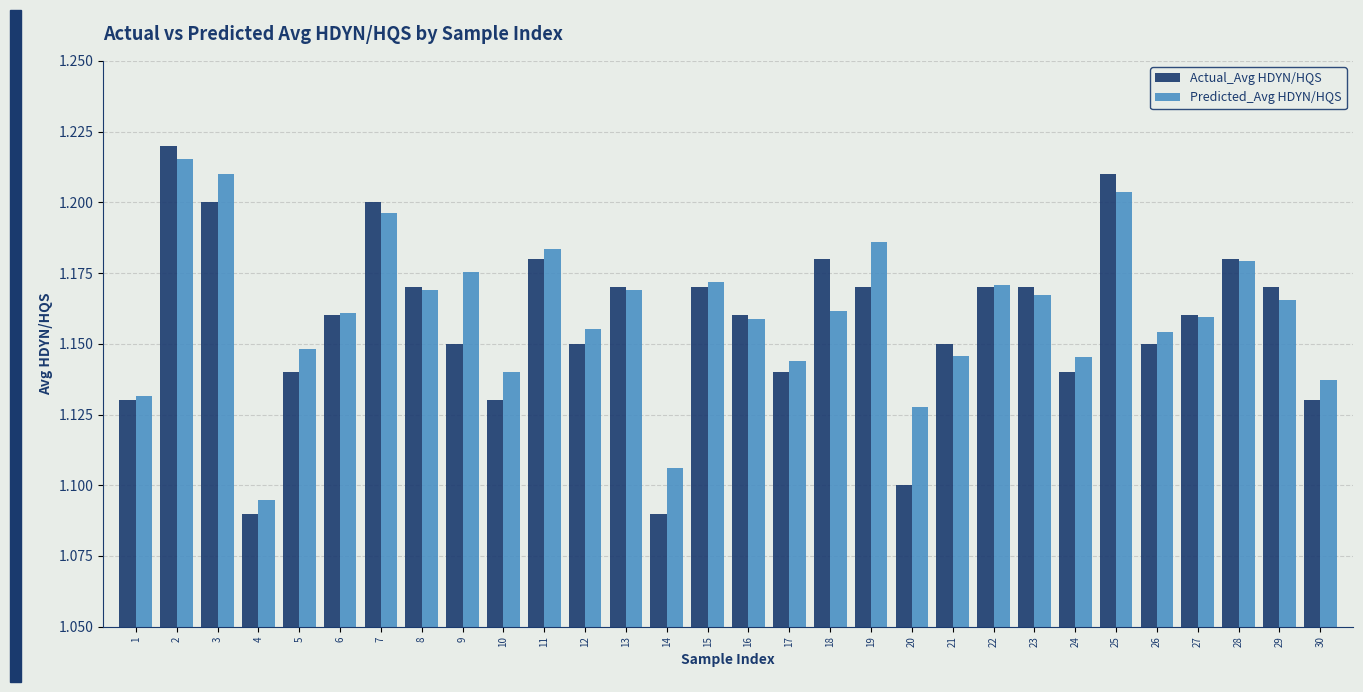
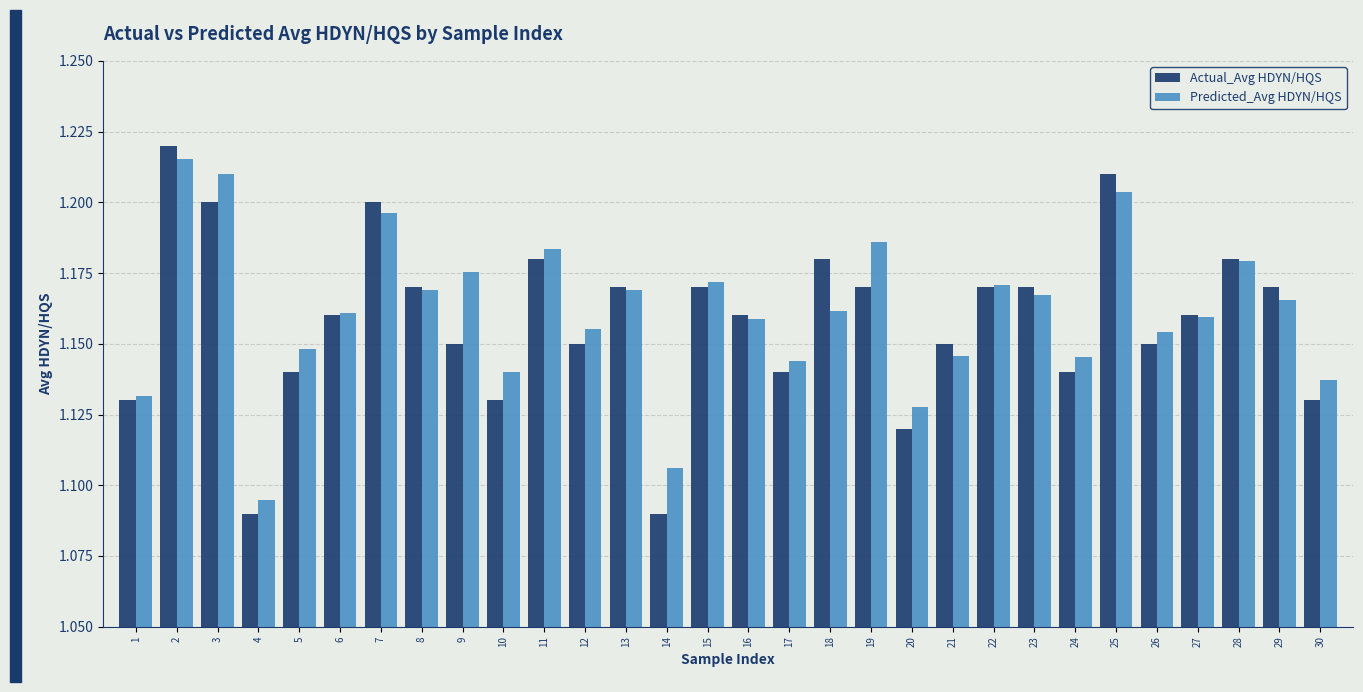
  {
    "Actual_Avg HDYN/HQS": {
      "1": 1.13,
      "2": 1.22,
      "3": 1.20,
      "4": 1.09,
      "5": 1.14,
      "6": 1.16,
      "7": 1.20,
      "8": 1.17,
      "9": 1.15,
      "10": 1.13,
      "11": 1.18,
      "12": 1.15,
      "13": 1.17,
      "14": 1.09,
      "15": 1.17,
      "16": 1.16,
      "17": 1.14,
      "18": 1.18,
      "19": 1.17,
-     "20": 1.10,
+     "20": 1.12,
      "21": 1.15,
      "22": 1.17,
      "23": 1.17,
      "24": 1.14,
      "25": 1.21,
      "26": 1.15,
      "27": 1.16,
      "28": 1.18,
      "29": 1.17,
      "30": 1.13
    },
    "Predicted_Avg HDYN/HQS": {
      "1": 1.131,
      "2": 1.215,
      "3": 1.21,
      "4": 1.095,
      "5": 1.148,
      "6": 1.16,
      "7": 1.196,
      "8": 1.169,
      "9": 1.175,
      "10": 1.14,
      "11": 1.183,
      "12": 1.155,
      "13": 1.17,
      "14": 1.106,
      "15": 1.172,
      "16": 1.159,
      "17": 1.144,
      "18": 1.161,
      "19": 1.186,
      "20": 1.128,
      "21": 1.146,
      "22": 1.17,
      "23": 1.167,
      "24": 1.145,
      "25": 1.204,
      "26": 1.154,
      "27": 1.16,
      "28": 1.18,
      "29": 1.166,
      "30": 1.137
    }
  }
